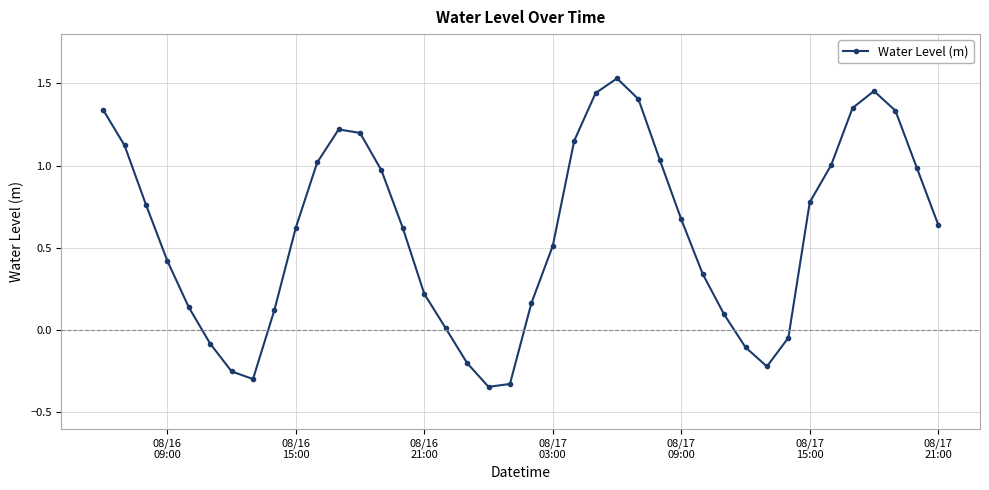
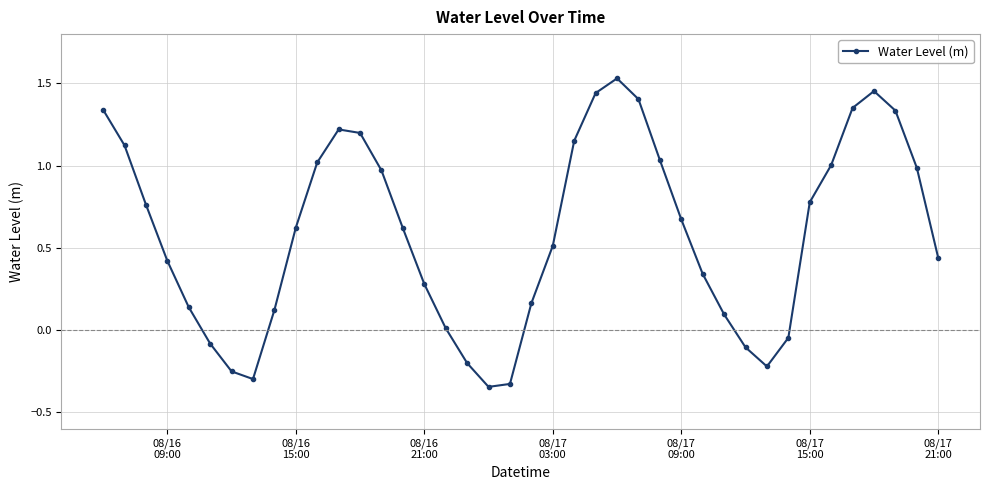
  {
    "08/16 09:00": 0.42,
    "08/16 15:00": 0.62,
-   "08/16 21:00": 0.22,
+   "08/16 21:00": 0.28,
    "08/17 03:00": 0.51,
    "08/17 09:00": 0.67,
    "08/17 15:00": 0.78,
-   "08/17 21:00": 0.64
+   "08/17 21:00": 0.44
  }
